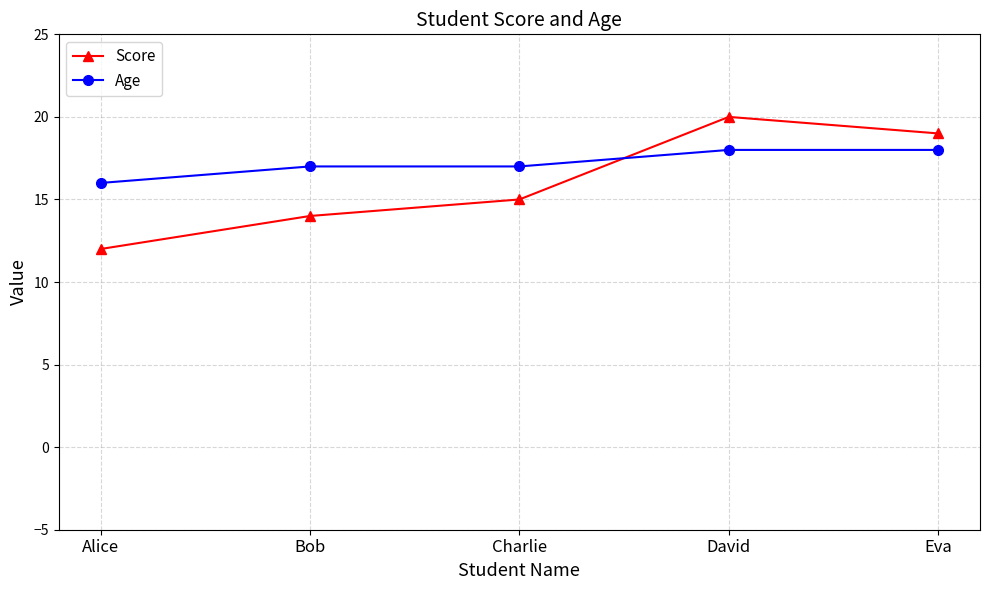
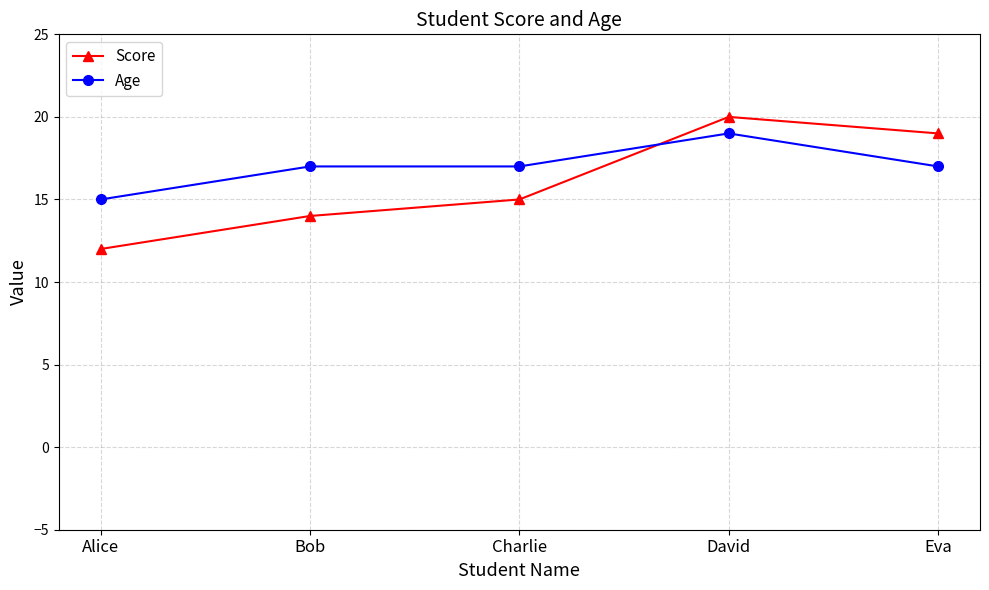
  {
    "Score": {
      "Alice": 12,
      "Bob": 14,
      "Charlie": 15,
      "David": 20,
      "Eva": 19
    },
    "Age": {
-     "Alice": 16,
+     "Alice": 15,
      "Bob": 17,
      "Charlie": 17,
-     "David": 18,
-     "Eva": 18
+     "David": 19,
+     "Eva": 17
    }
  }
